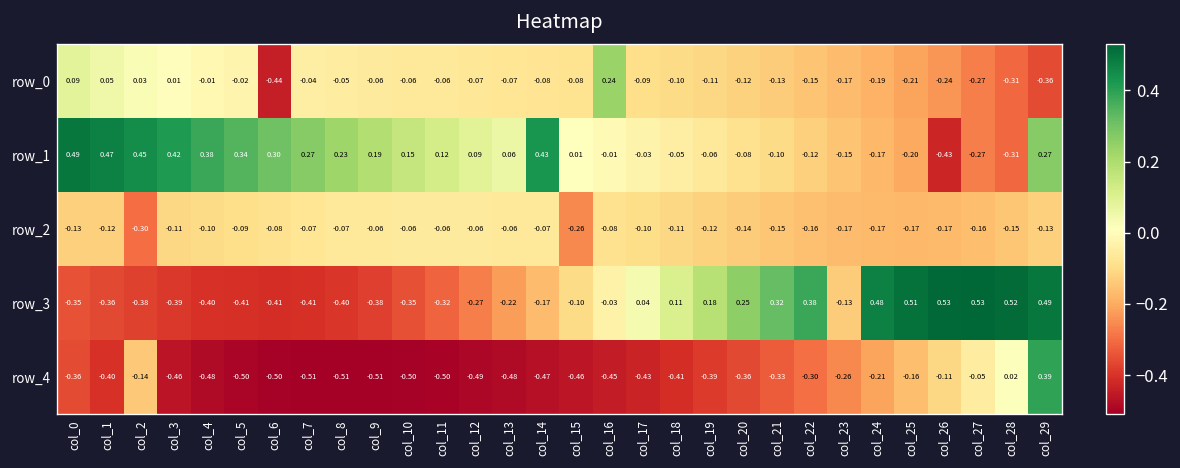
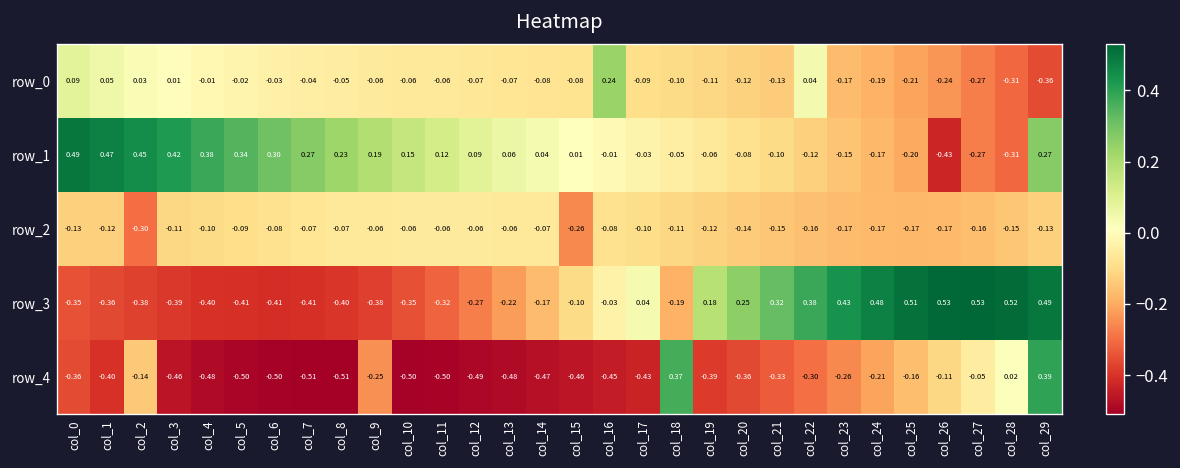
  {
    "row_0": {
      "col_0": 0.09,
      "col_1": 0.05,
      "col_2": 0.03,
      "col_3": 0.01,
      "col_4": -0.01,
      "col_5": -0.02,
-     "col_6": -0.44,
+     "col_6": -0.03,
      "col_7": -0.04,
      "col_8": -0.05,
      "col_9": -0.06,
      "col_10": -0.06,
      "col_11": -0.06,
      "col_12": -0.07,
      "col_13": -0.07,
      "col_14": -0.08,
      "col_15": -0.08,
      "col_16": 0.24,
      "col_17": -0.09,
      "col_18": -0.10,
      "col_19": -0.11,
      "col_20": -0.12,
      "col_21": -0.13,
-     "col_22": -0.15,
+     "col_22": 0.04,
      "col_23": -0.17,
      "col_24": -0.19,
      "col_25": -0.21,
      "col_26": -0.24,
      "col_27": -0.27,
      "col_28": -0.31,
      "col_29": -0.36
    },
    "row_1": {
      "col_0": 0.49,
      "col_1": 0.47,
      "col_2": 0.45,
      "col_3": 0.42,
      "col_4": 0.38,
      "col_5": 0.34,
      "col_6": 0.30,
      "col_7": 0.27,
      "col_8": 0.23,
      "col_9": 0.19,
      "col_10": 0.15,
      "col_11": 0.12,
      "col_12": 0.09,
      "col_13": 0.06,
-     "col_14": 0.43,
+     "col_14": 0.04,
      "col_15": 0.01,
      "col_16": -0.01,
      "col_17": -0.03,
      "col_18": -0.05,
      "col_19": -0.06,
      "col_20": -0.08,
      "col_21": -0.10,
      "col_22": -0.12,
      "col_23": -0.15,
      "col_24": -0.17,
      "col_25": -0.20,
      "col_26": -0.43,
      "col_27": -0.27,
      "col_28": -0.31,
      "col_29": 0.27
    },
    "row_2": {
      "col_0": -0.13,
      "col_1": -0.12,
      "col_2": -0.30,
      "col_3": -0.11,
      "col_4": -0.10,
      "col_5": -0.09,
      "col_6": -0.08,
      "col_7": -0.07,
      "col_8": -0.07,
      "col_9": -0.06,
      "col_10": -0.06,
      "col_11": -0.06,
      "col_12": -0.06,
      "col_13": -0.06,
      "col_14": -0.07,
      "col_15": -0.26,
      "col_16": -0.08,
      "col_17": -0.10,
      "col_18": -0.11,
      "col_19": -0.12,
      "col_20": -0.14,
      "col_21": -0.15,
      "col_22": -0.16,
      "col_23": -0.17,
      "col_24": -0.17,
      "col_25": -0.17,
      "col_26": -0.17,
      "col_27": -0.16,
      "col_28": -0.15,
      "col_29": -0.13
    },
    "row_3": {
      "col_0": -0.35,
      "col_1": -0.36,
      "col_2": -0.38,
      "col_3": -0.39,
      "col_4": -0.40,
      "col_5": -0.41,
      "col_6": -0.41,
      "col_7": -0.41,
      "col_8": -0.40,
      "col_9": -0.38,
      "col_10": -0.35,
      "col_11": -0.32,
      "col_12": -0.27,
      "col_13": -0.22,
      "col_14": -0.17,
      "col_15": -0.10,
      "col_16": -0.03,
      "col_17": 0.04,
-     "col_18": 0.11,
+     "col_18": -0.19,
      "col_19": 0.18,
      "col_20": 0.25,
      "col_21": 0.32,
      "col_22": 0.38,
-     "col_23": -0.13,
+     "col_23": 0.43,
      "col_24": 0.48,
      "col_25": 0.51,
      "col_26": 0.53,
      "col_27": 0.53,
      "col_28": 0.52,
      "col_29": 0.49
    },
    "row_4": {
      "col_0": -0.36,
      "col_1": -0.40,
      "col_2": -0.14,
      "col_3": -0.46,
      "col_4": -0.48,
      "col_5": -0.50,
      "col_6": -0.50,
      "col_7": -0.51,
      "col_8": -0.51,
-     "col_9": -0.51,
+     "col_9": -0.25,
      "col_10": -0.50,
      "col_11": -0.50,
      "col_12": -0.49,
      "col_13": -0.48,
      "col_14": -0.47,
      "col_15": -0.46,
      "col_16": -0.45,
      "col_17": -0.43,
-     "col_18": -0.41,
+     "col_18": 0.37,
      "col_19": -0.39,
      "col_20": -0.36,
      "col_21": -0.33,
      "col_22": -0.30,
      "col_23": -0.26,
      "col_24": -0.21,
      "col_25": -0.16,
      "col_26": -0.11,
      "col_27": -0.05,
      "col_28": 0.02,
      "col_29": 0.39
    }
  }
